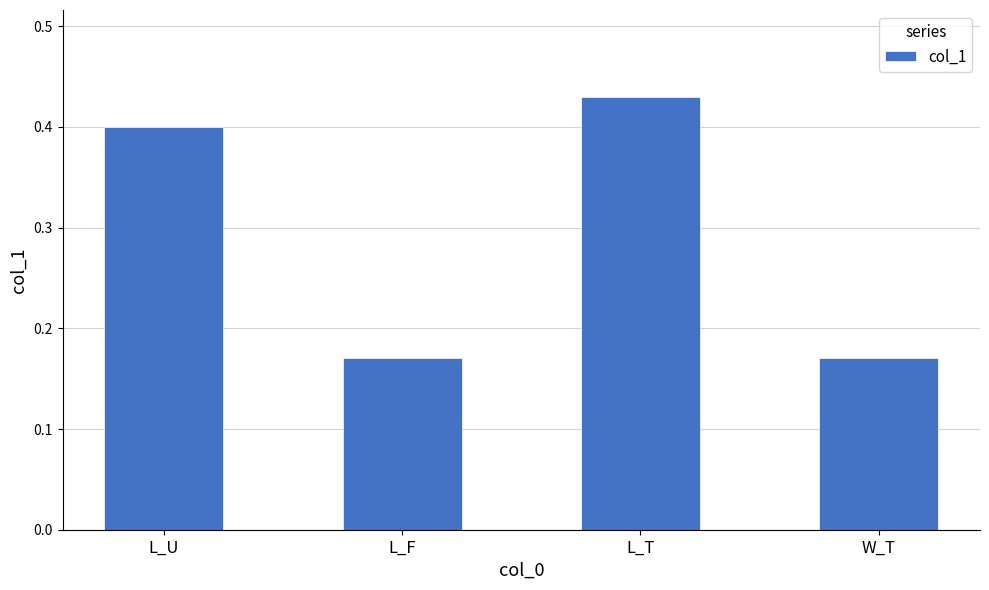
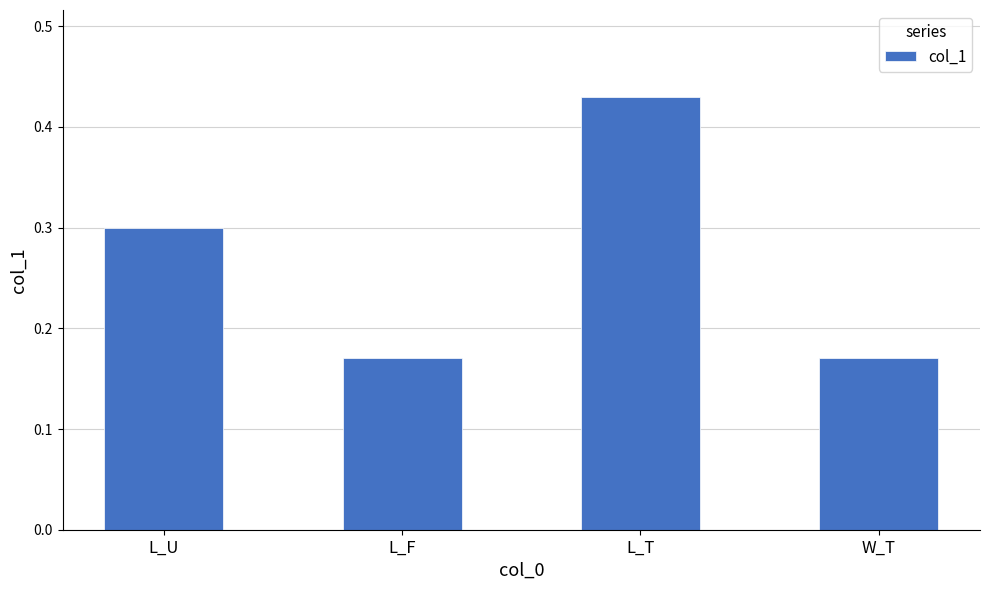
  {
-   "L_U": 0.4,
+   "L_U": 0.3,
    "L_F": 0.170,
    "L_T": 0.430,
    "W_T": 0.170
  }
